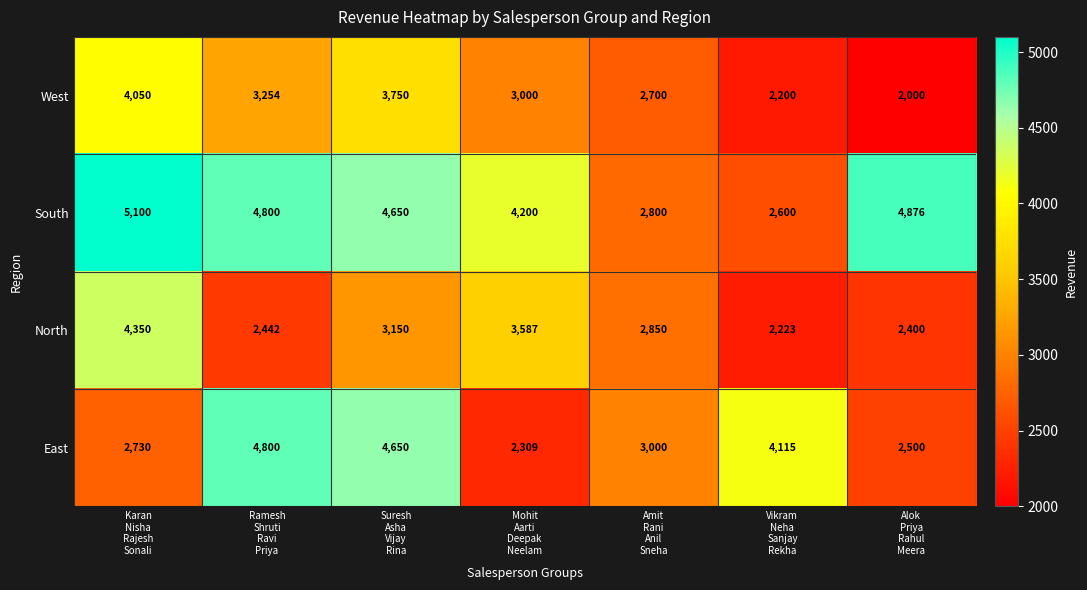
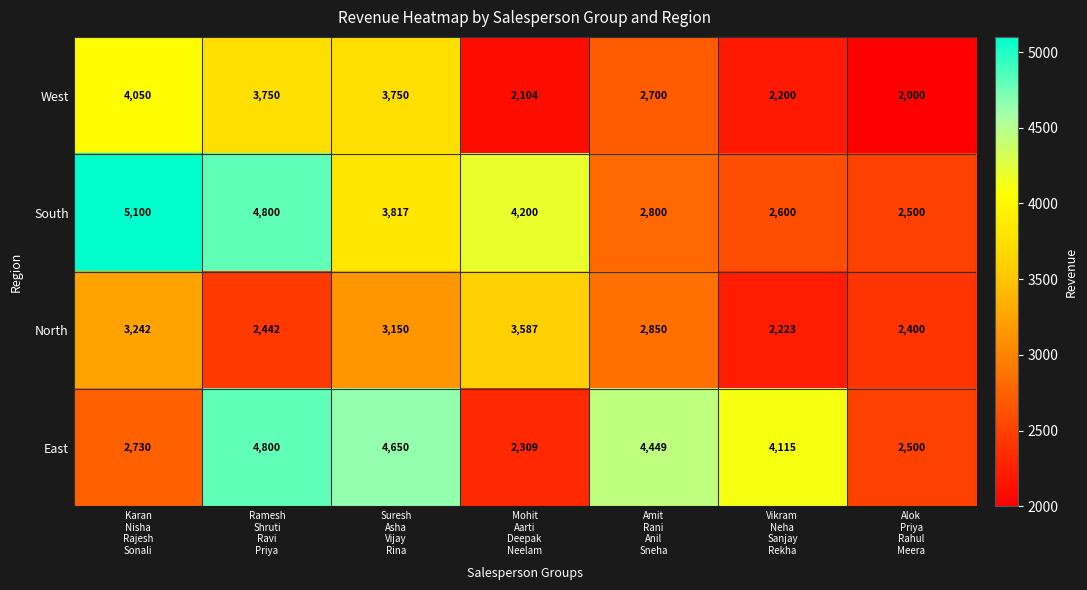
  {
    "West": {
      "Karan Nisha Rajesh Sonali": "4,050",
-     "Ramesh Shruti Ravi Priya": "3,254",
+     "Ramesh Shruti Ravi Priya": "3,750",
      "Suresh Asha Vijay Rina": "3,750",
-     "Mohit Aarti Deepak Neelam": "3,000",
+     "Mohit Aarti Deepak Neelam": "2,104",
      "Amit Rani Anil Sneha": "2,700",
      "Vikram Neha Sanjay Rekha": "2,200",
      "Alok Priya Rahul Meera": "2,000"
    },
    "South": {
      "Karan Nisha Rajesh Sonali": "5,100",
      "Ramesh Shruti Ravi Priya": "4,800",
-     "Suresh Asha Vijay Rina": "4,650",
+     "Suresh Asha Vijay Rina": "3,817",
      "Mohit Aarti Deepak Neelam": "4,200",
      "Amit Rani Anil Sneha": "2,800",
      "Vikram Neha Sanjay Rekha": "2,600",
-     "Alok Priya Rahul Meera": "4,876"
+     "Alok Priya Rahul Meera": "2,500"
    },
    "North": {
-     "Karan Nisha Rajesh Sonali": "4,350",
+     "Karan Nisha Rajesh Sonali": "3,242",
      "Ramesh Shruti Ravi Priya": "2,442",
      "Suresh Asha Vijay Rina": "3,150",
      "Mohit Aarti Deepak Neelam": "3,587",
      "Amit Rani Anil Sneha": "2,850",
      "Vikram Neha Sanjay Rekha": "2,223",
      "Alok Priya Rahul Meera": "2,400"
    },
    "East": {
      "Karan Nisha Rajesh Sonali": "2,730",
      "Ramesh Shruti Ravi Priya": "4,800",
      "Suresh Asha Vijay Rina": "4,650",
      "Mohit Aarti Deepak Neelam": "2,309",
-     "Amit Rani Anil Sneha": "3,000",
+     "Amit Rani Anil Sneha": "4,449",
      "Vikram Neha Sanjay Rekha": "4,115",
      "Alok Priya Rahul Meera": "2,500"
    }
  }
